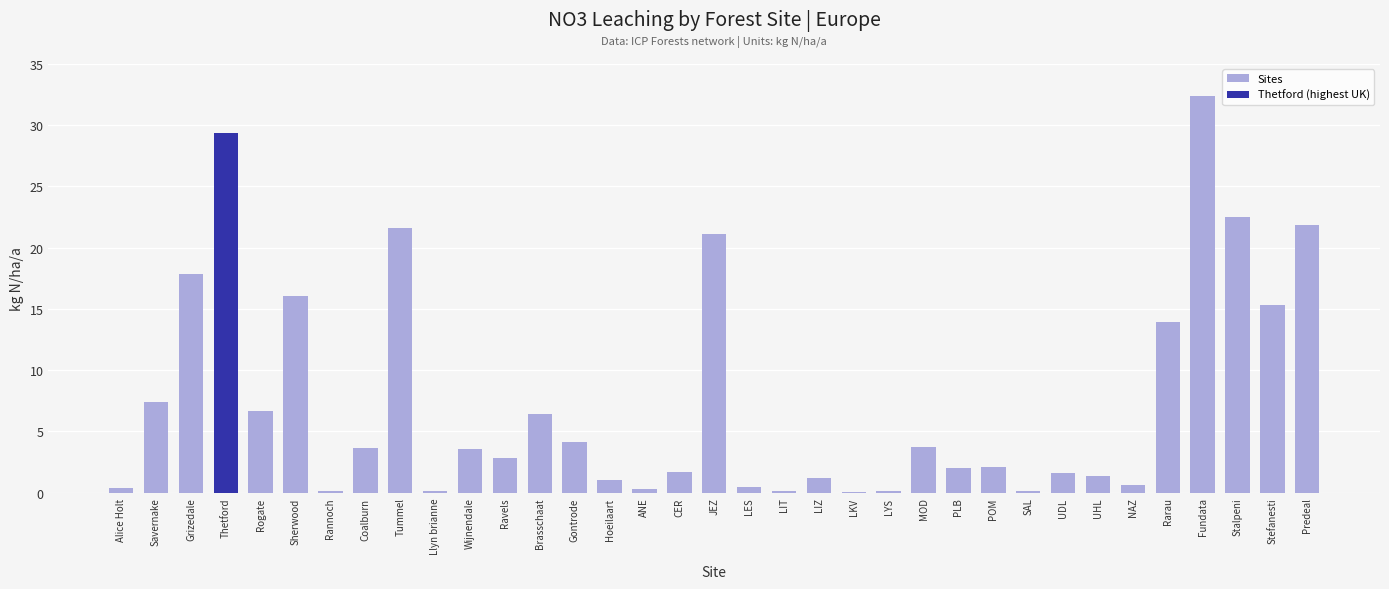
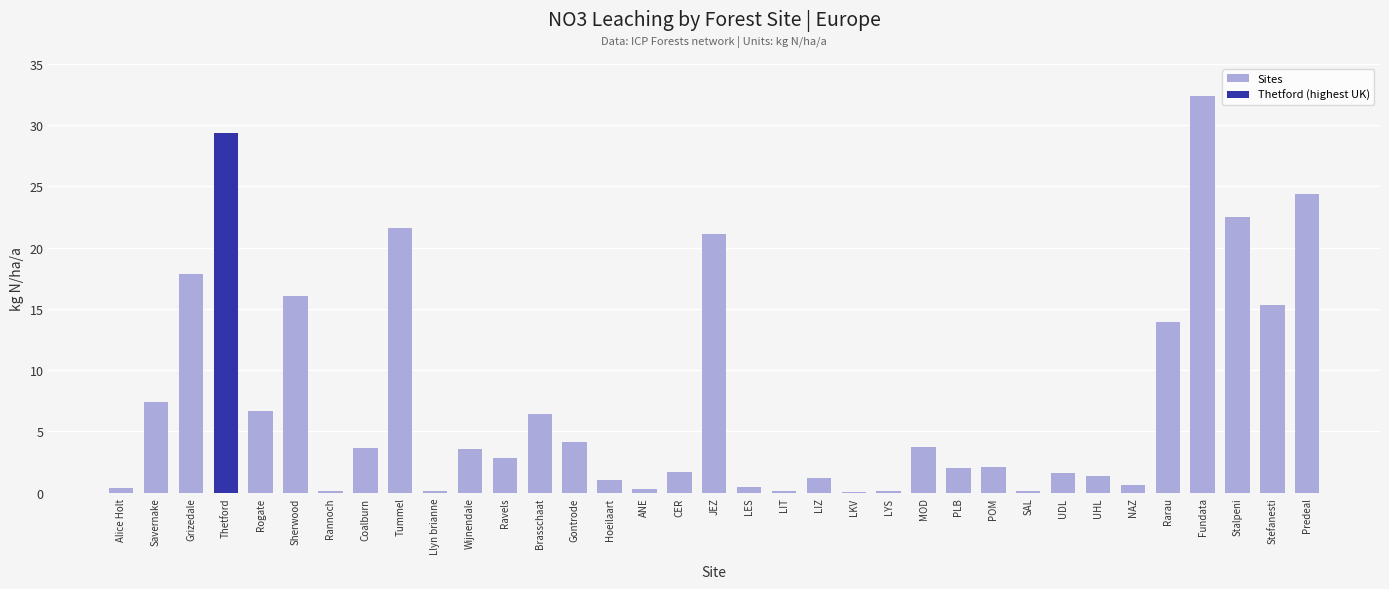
  {
    "Alice Holt": 0.3,
    "Savernake": 7.4,
    "Grizedale": 17.8,
    "Thetford": 29.3,
    "Rogate": 6.7,
    "Sherwood": 16.0,
    "Coalburn": 3.7,
    "Tummel": 21.6,
    "Wijnendale": 3.6,
    "Ravels": 2.8,
    "Brasschaat": 6.4,
    "Gontrode": 4.1,
    "Hoeilaart": 1.0,
    "ANE": 0.3,
    "CER": 1.6,
    "JEZ": 21.1,
    "LES": 0.4,
    "LIZ": 1.2,
    "MOD": 3.8,
    "PLB": 2.0,
    "POM": 2.1,
    "UDL": 1.6,
    "UHL": 1.3,
    "NAZ": 0.6,
    "Rarau": 13.9,
    "Fundata": 32.4,
    "Stalpeni": 22.5,
    "Stefanesti": 15.3,
-   "Predeal": 21.8
+   "Predeal": 24.3
  }
